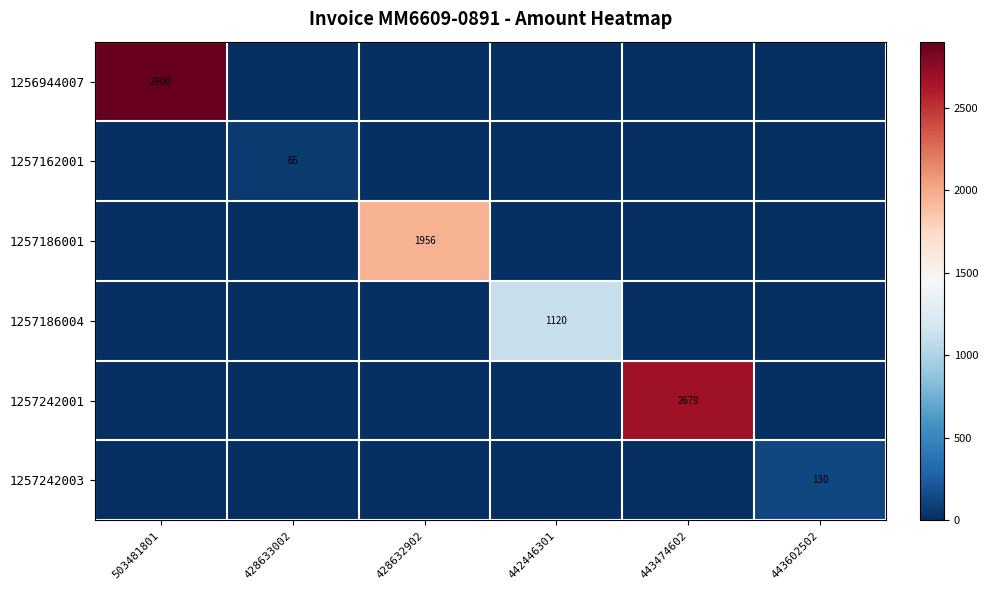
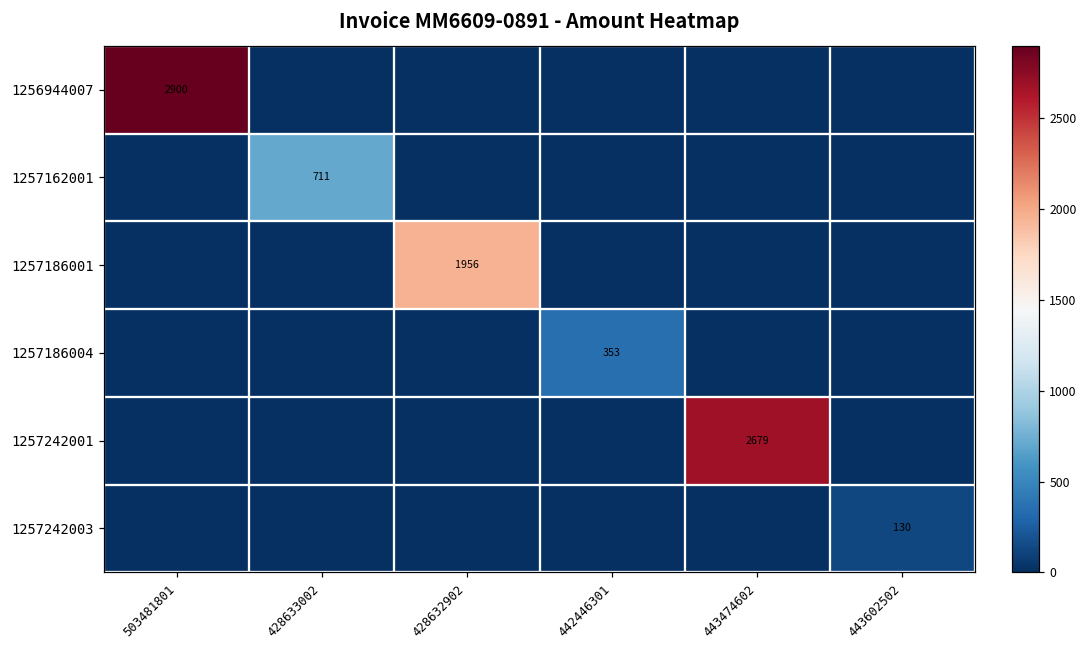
  {
    "1256944007": {
      "503481801": 2900
    },
    "1257162001": {
-     "428633002": 65
+     "428633002": 711
    },
    "1257186001": {
      "428632902": 1956
    },
    "1257186004": {
-     "442446301": 1120
+     "442446301": 353
    },
    "1257242001": {
      "443474602": 2679
    },
    "1257242003": {
      "443602502": 130
    }
  }
